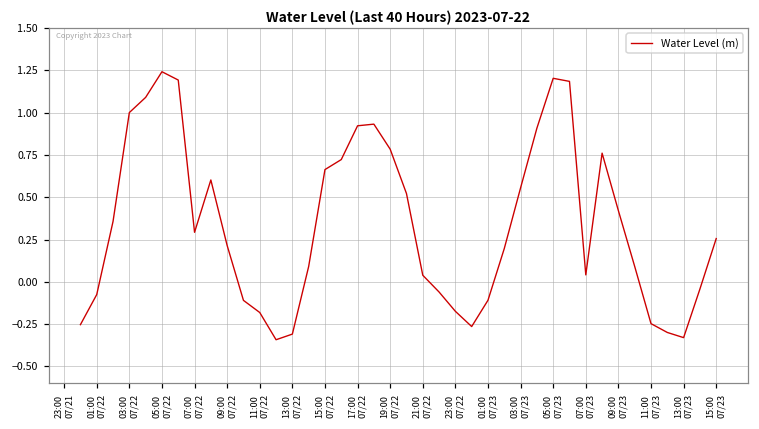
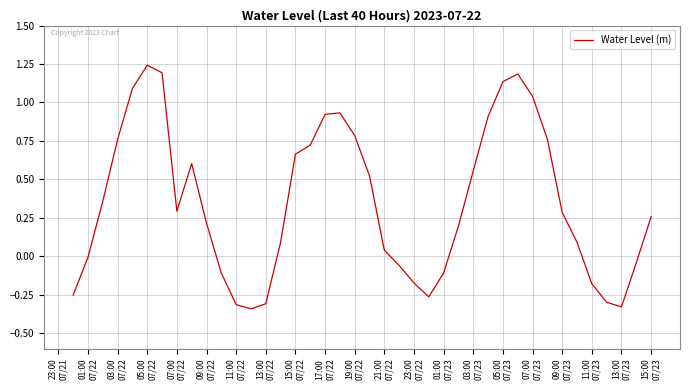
  {
-   "01:00 07/22": -0.07,
-   "03:00 07/22": 1.00,
+   "01:00 07/22": -0.01,
+   "03:00 07/22": 0.76,
    "05:00 07/22": 1.24,
    "07:00 07/22": 0.29,
    "09:00 07/22": 0.22,
-   "11:00 07/22": -0.18,
+   "11:00 07/22": -0.31,
    "13:00 07/22": -0.31,
    "15:00 07/22": 0.66,
    "17:00 07/22": 0.92,
    "19:00 07/22": 0.78,
    "21:00 07/22": 0.04,
    "23:00 07/22": -0.17,
    "01:00 07/23": -0.11,
    "03:00 07/23": 0.56,
-   "05:00 07/23": 1.20,
-   "07:00 07/23": 0.04,
-   "09:00 07/23": 0.42,
-   "11:00 07/23": -0.25,
+   "05:00 07/23": 1.14,
+   "07:00 07/23": 1.04,
+   "09:00 07/23": 0.29,
+   "11:00 07/23": -0.18,
    "13:00 07/23": -0.33,
    "15:00 07/23": 0.26
  }
